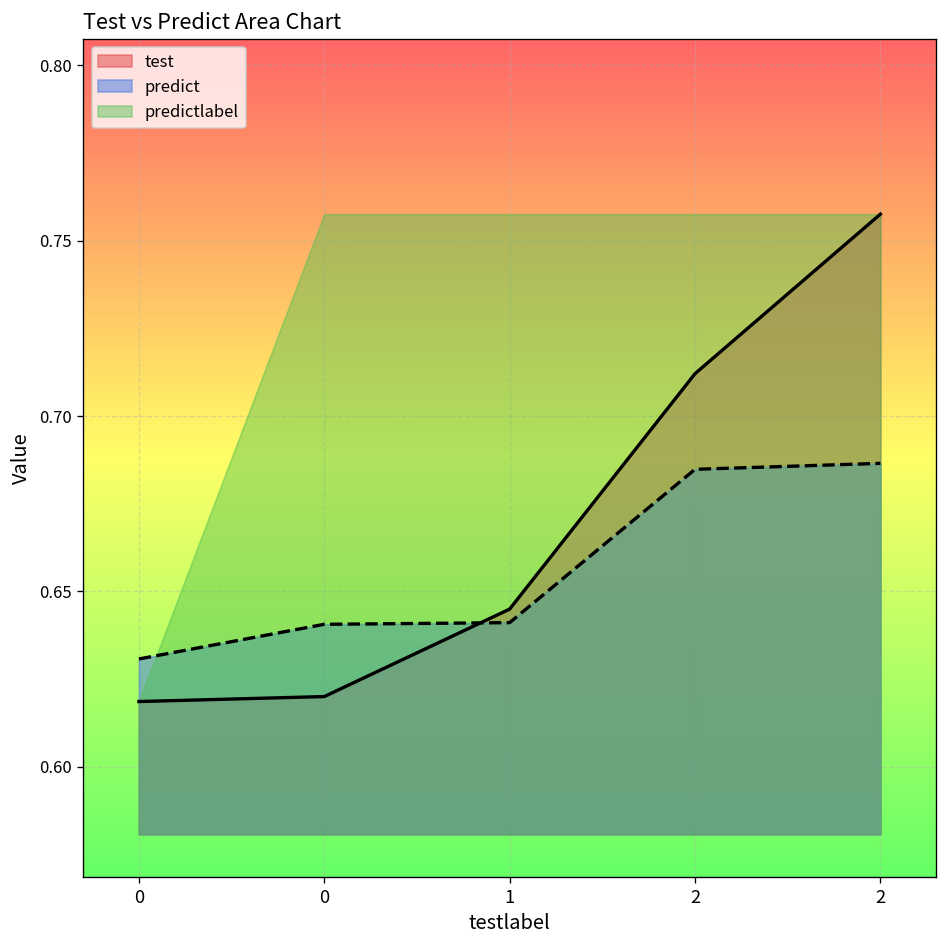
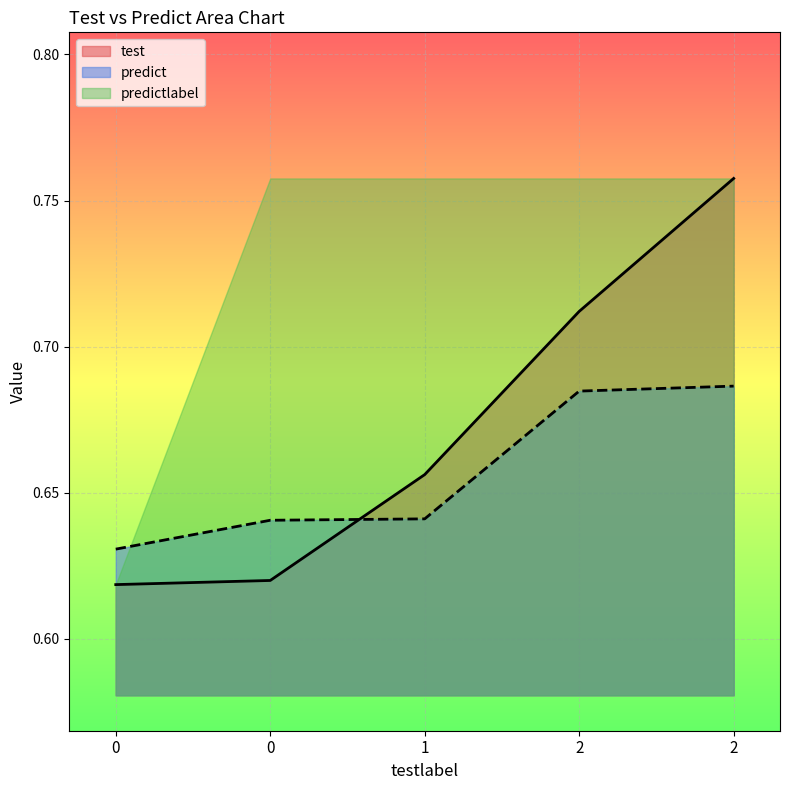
  {
    "test": {
-     "1": 0.645
+     "1": 0.656
    },
    "predict": {
      "1": 0.641
    },
    "predictlabel": {
      "1": 0.758
    }
  }
